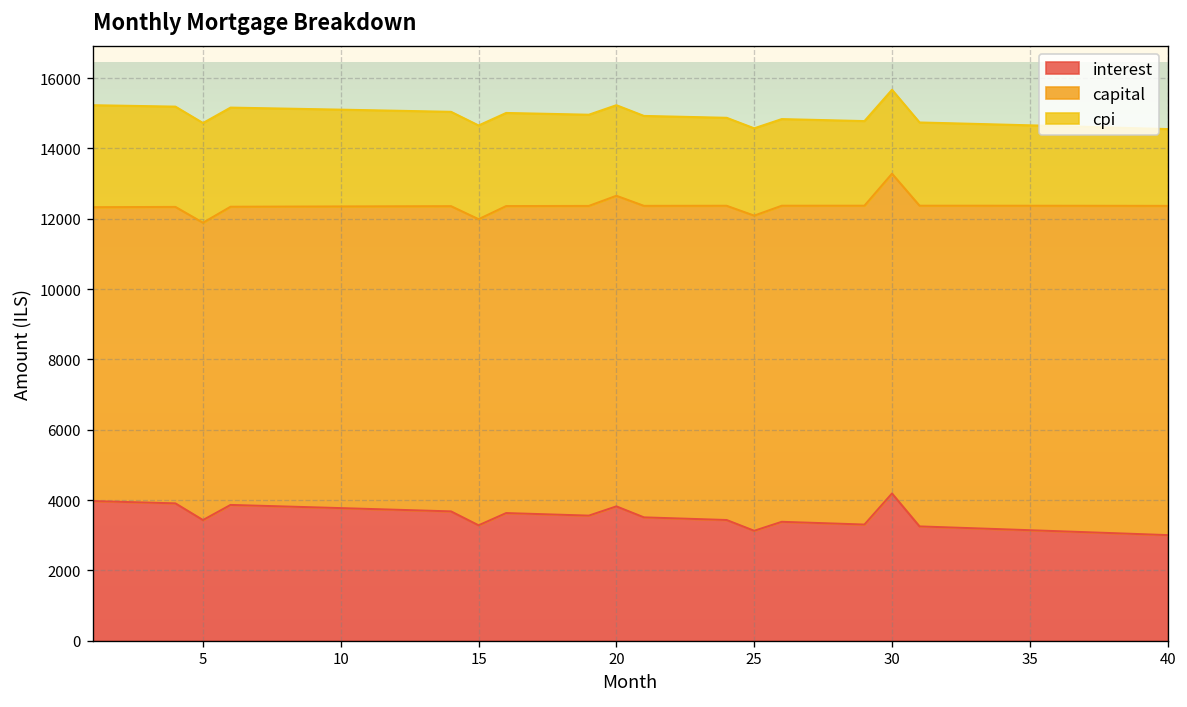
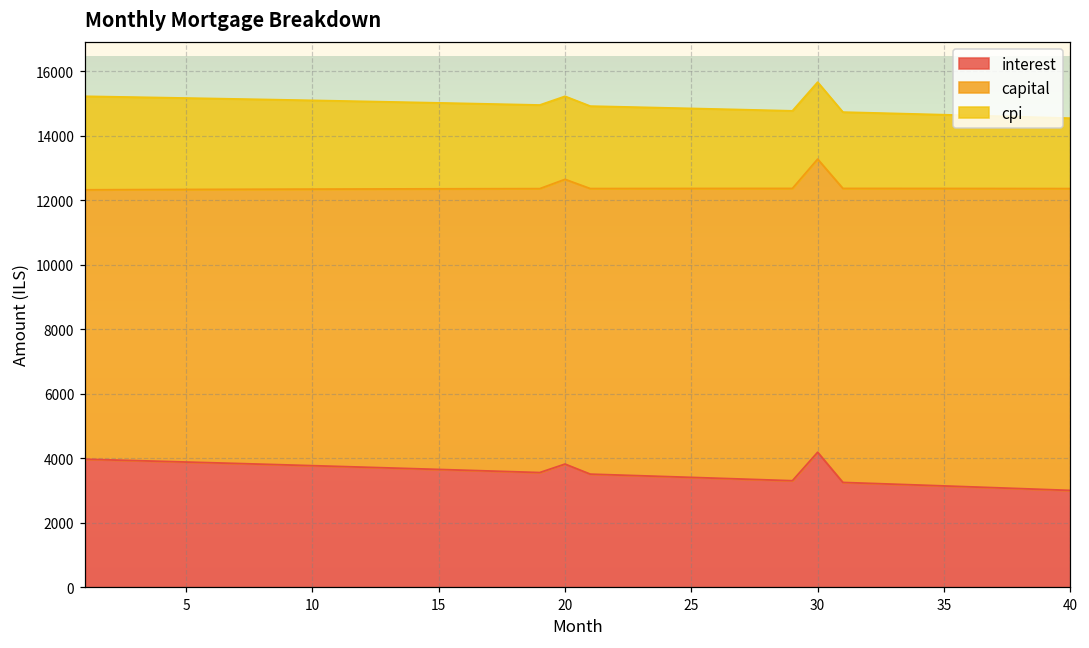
  {
    "interest": {
-     "5": 3400,
+     "5": 3900,
      "10": 3800,
-     "15": 3300,
+     "15": 3700,
      "20": 3800,
-     "25": 3100,
+     "25": 3400,
      "30": 4200,
      "35": 3100,
      "40": 3000
    }
  }
